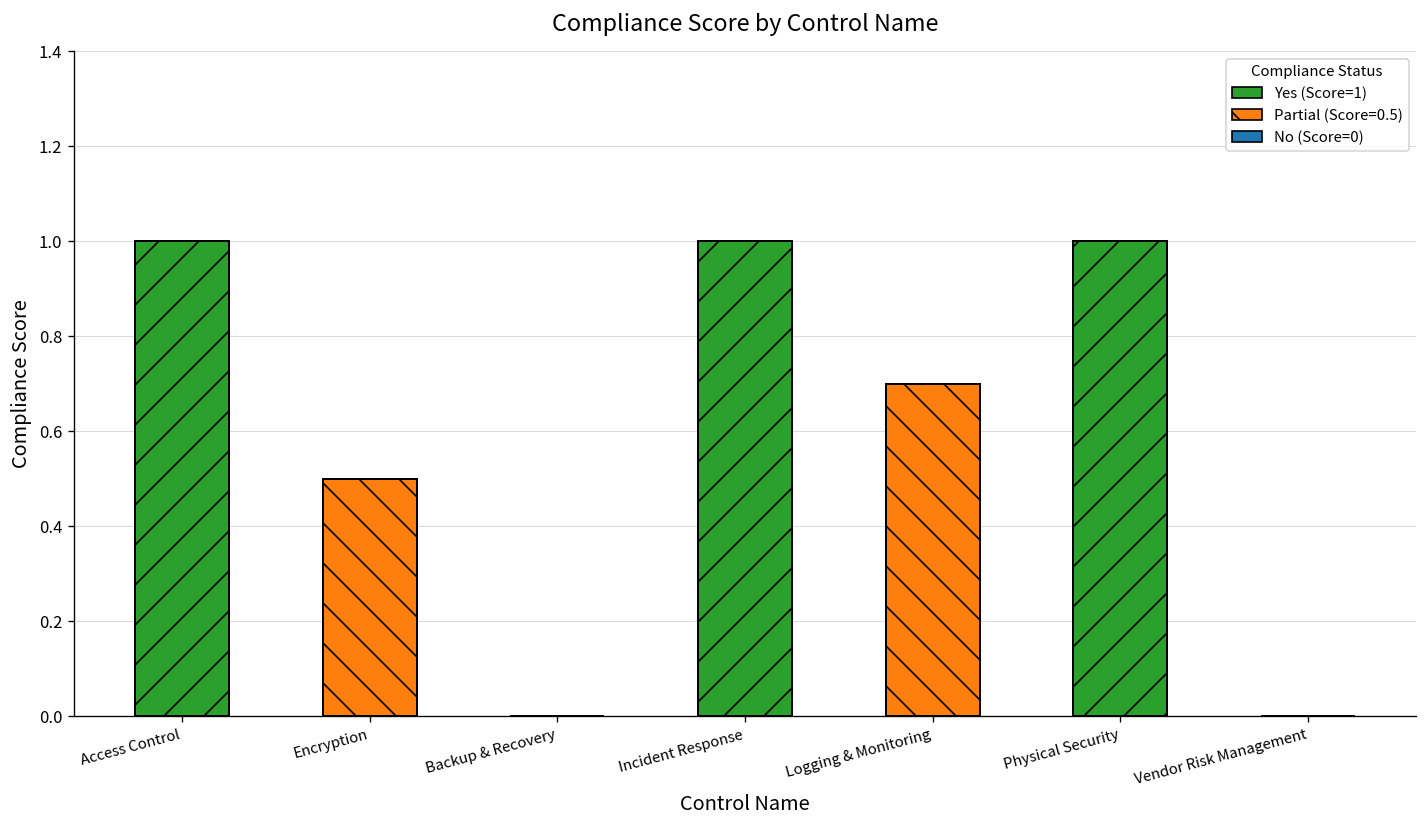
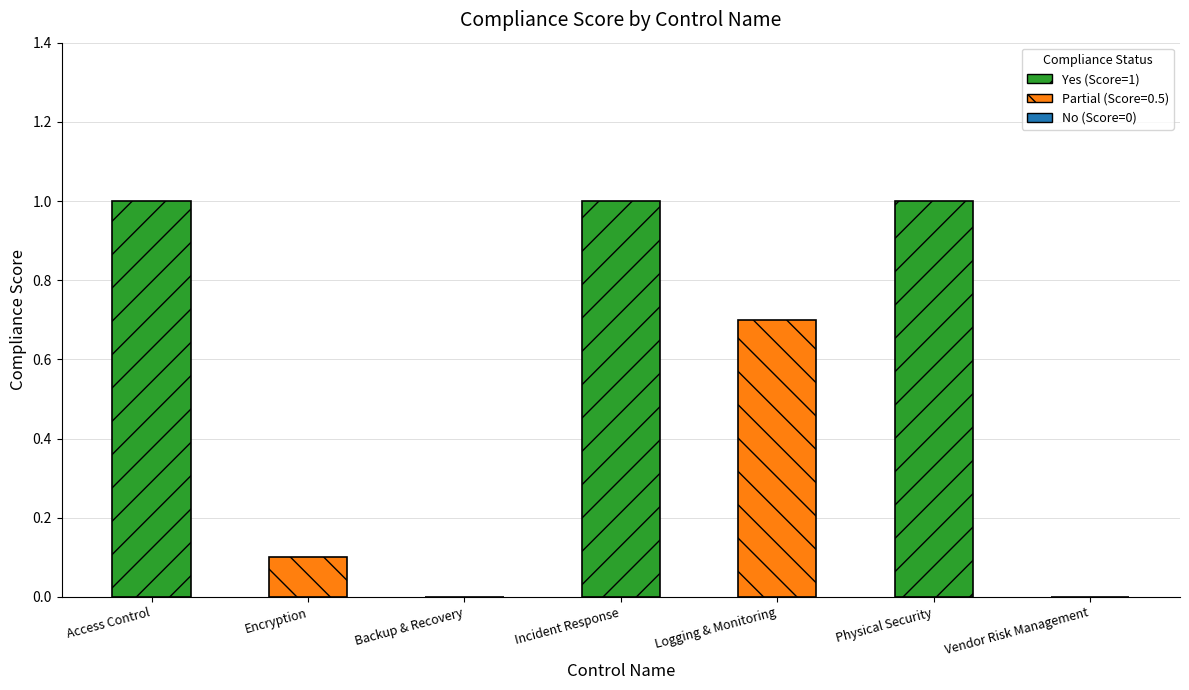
  {
    "Access Control": 1.0,
-   "Encryption": 0.5,
+   "Encryption": 0.1,
    "Backup & Recovery": 0.0,
    "Incident Response": 1.0,
    "Logging & Monitoring": 0.7,
    "Physical Security": 1.0,
    "Vendor Risk Management": 0.0
  }
